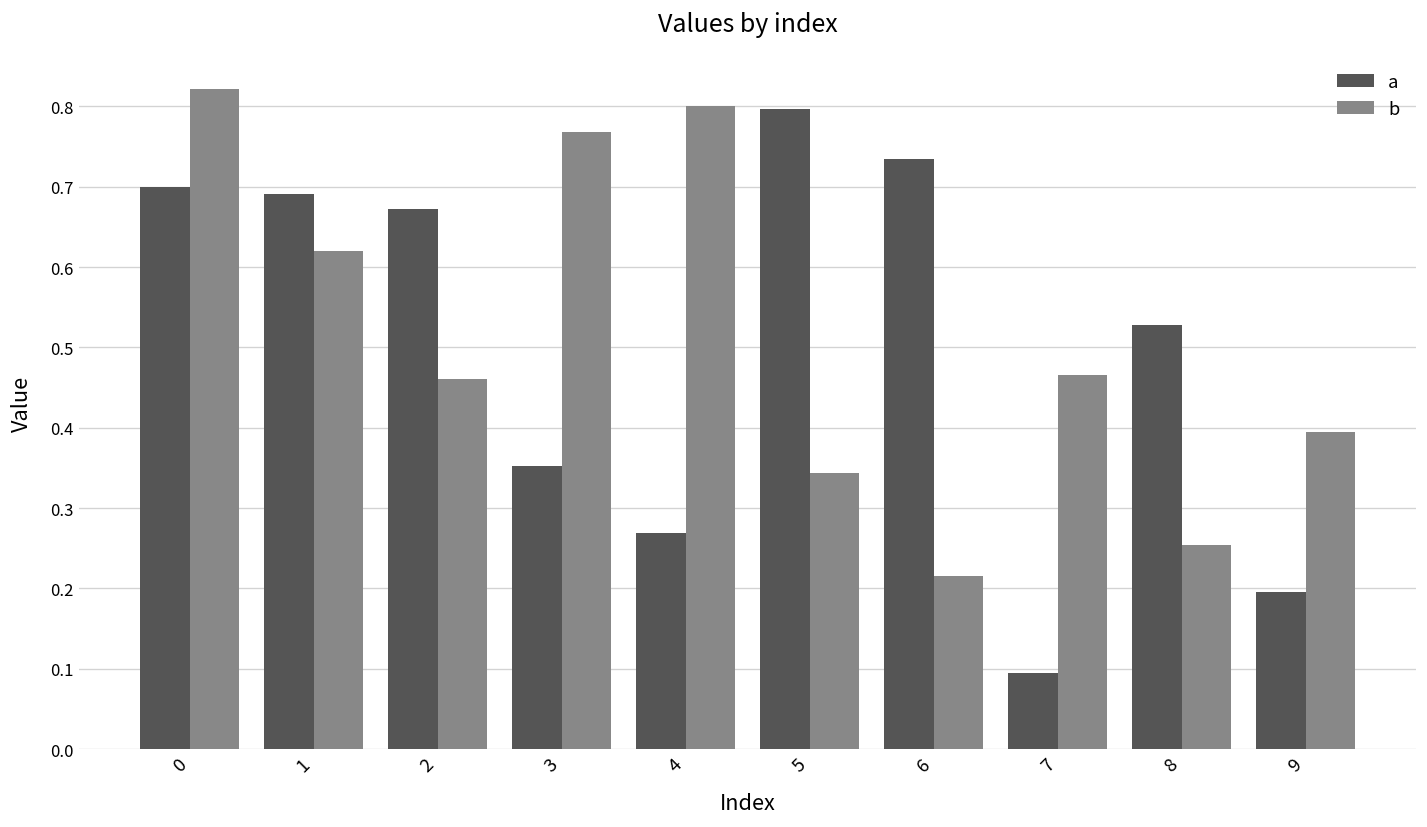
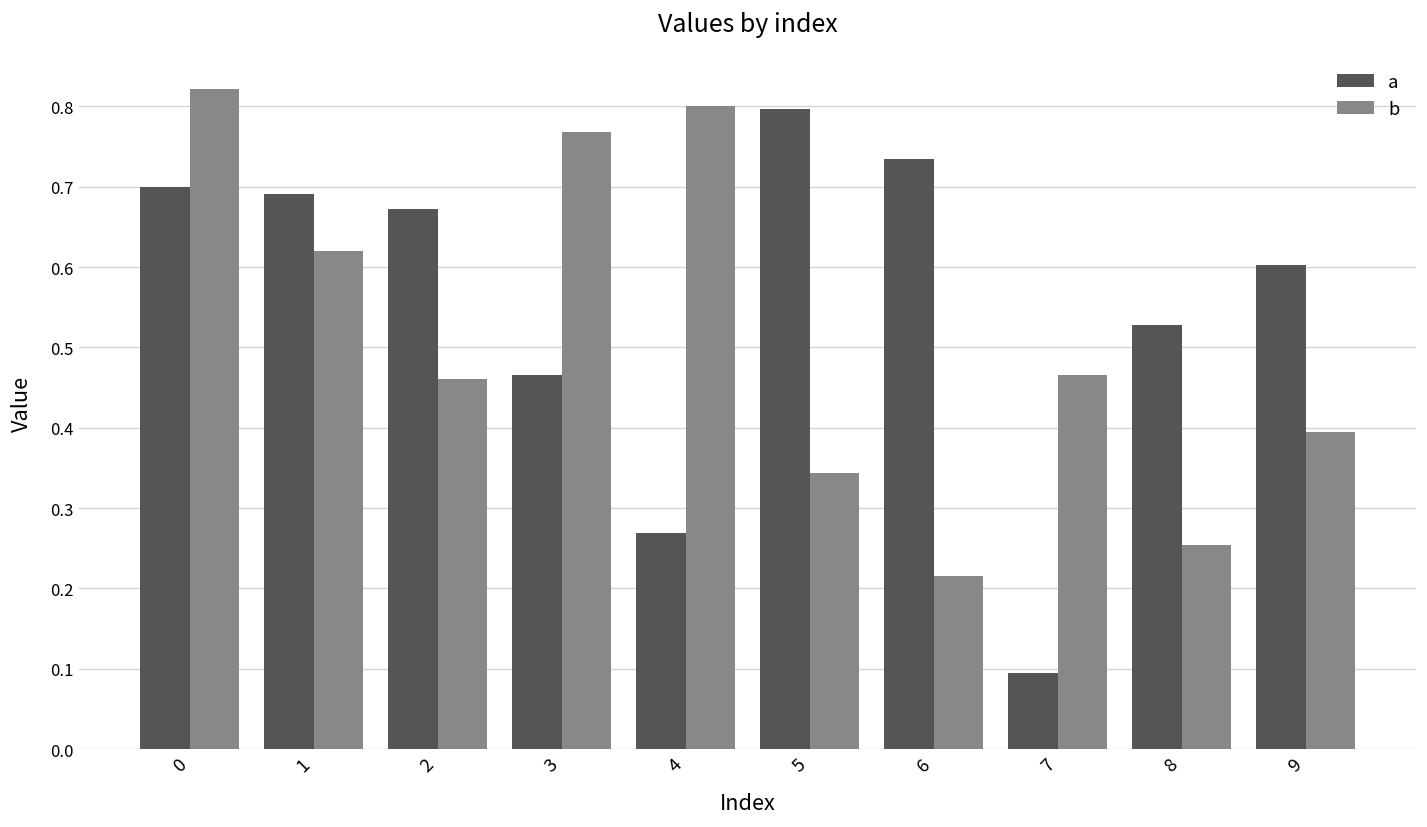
  {
    "a": {
      "0": 0.70,
      "1": 0.69,
      "2": 0.67,
-     "3": 0.35,
+     "3": 0.47,
      "4": 0.27,
      "5": 0.80,
      "6": 0.73,
      "7": 0.09,
      "8": 0.53,
-     "9": 0.20
+     "9": 0.60
    },
    "b": {
      "0": 0.82,
      "1": 0.62,
      "2": 0.46,
      "3": 0.77,
      "4": 0.80,
      "5": 0.34,
      "6": 0.22,
      "7": 0.47,
      "8": 0.25,
      "9": 0.39
    }
  }
